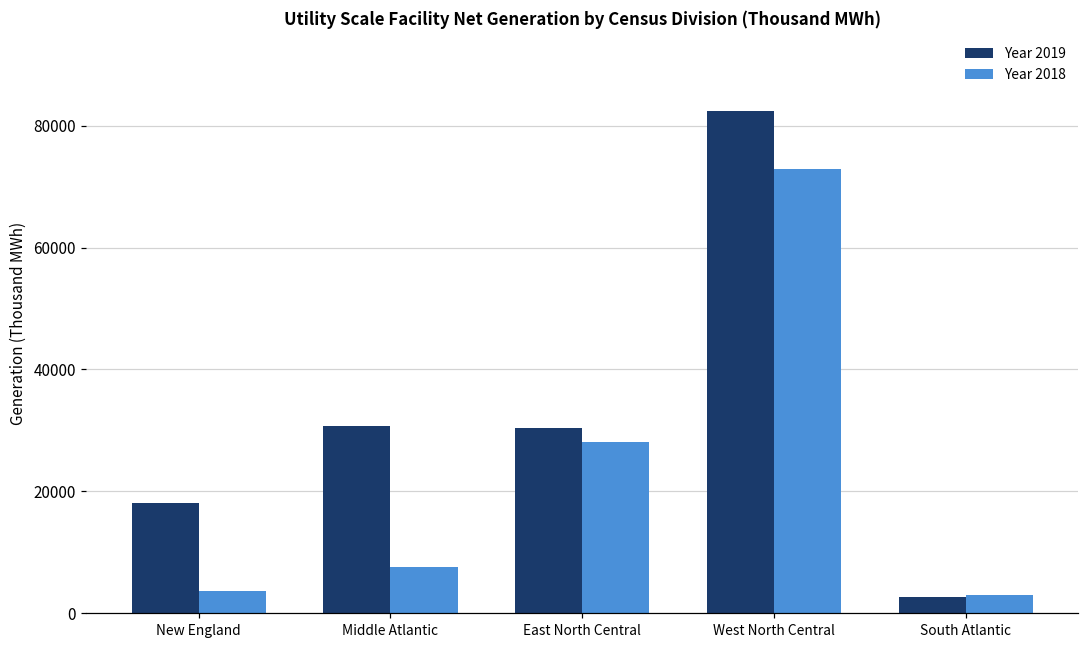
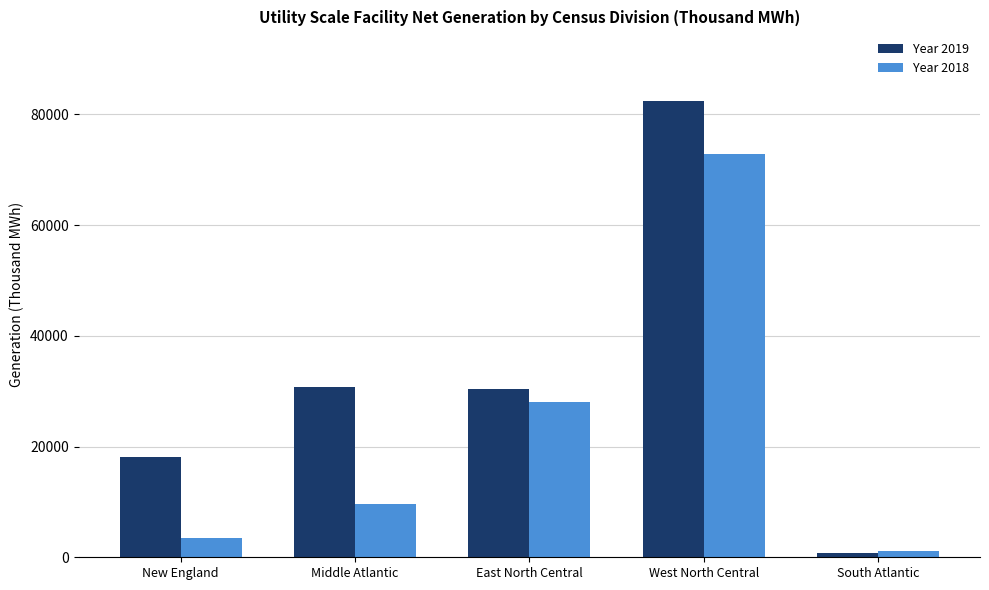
  {
    "Year 2019": {
      "New England": 18000,
      "Middle Atlantic": 31000,
      "East North Central": 30000,
      "West North Central": 82000,
-     "South Atlantic": 3000
+     "South Atlantic": 1000
    },
    "Year 2018": {
      "New England": 4000,
-     "Middle Atlantic": 8000,
+     "Middle Atlantic": 10000,
      "East North Central": 28000,
      "West North Central": 73000,
-     "South Atlantic": 3000
+     "South Atlantic": 1000
    }
  }
